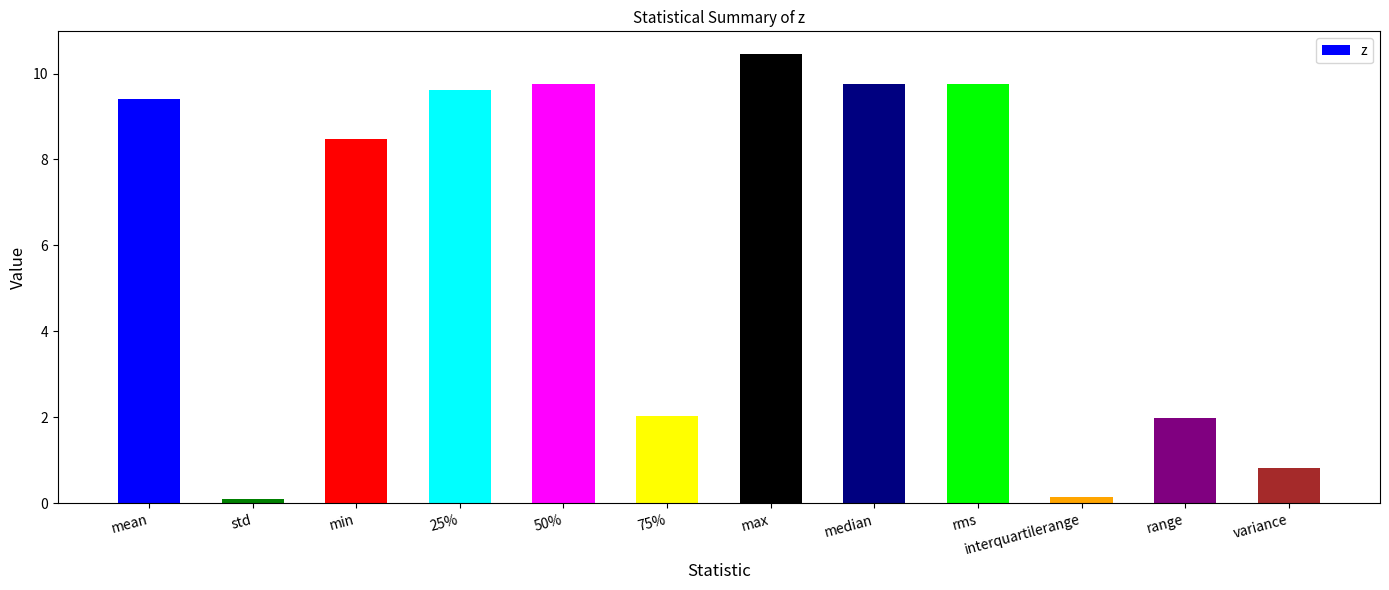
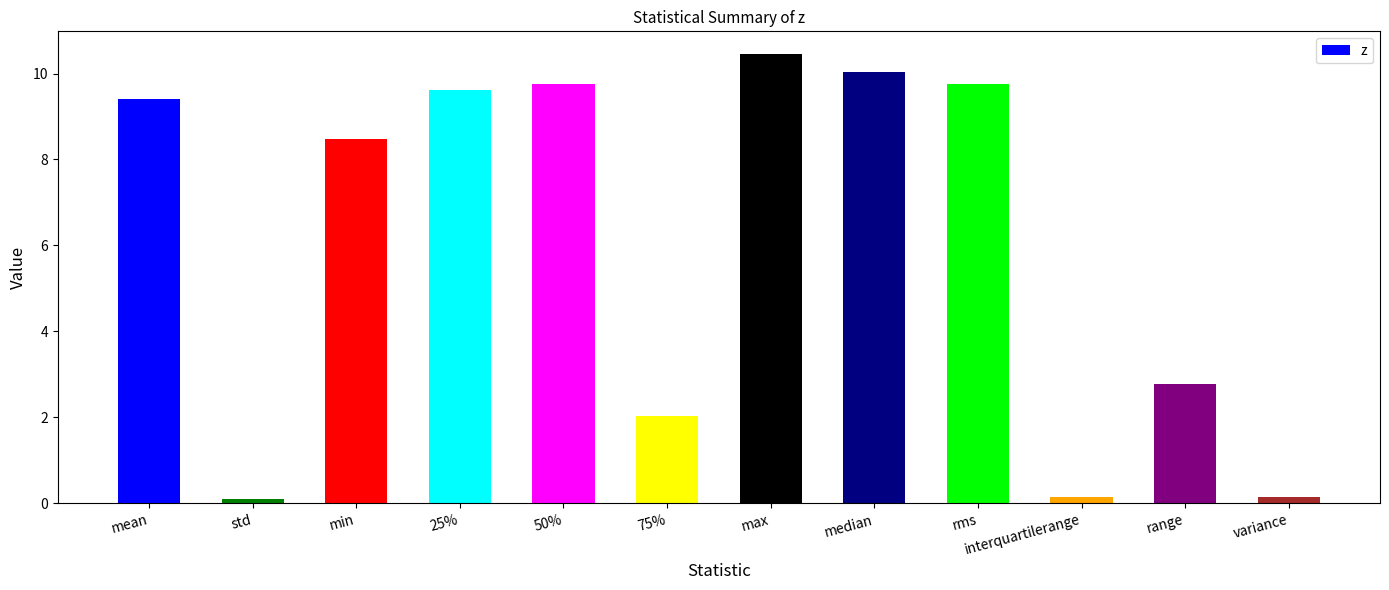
  {
    "mean": 9.4,
    "std": 0.1,
    "min": 8.5,
    "25%": 9.6,
    "50%": 9.8,
    "75%": 2.0,
    "max": 10.5,
-   "median": 9.8,
+   "median": 10.0,
    "rms": 9.8,
    "interquartilerange": 0.1,
-   "range": 2.0,
-   "variance": 0.8
+   "range": 2.8,
+   "variance": 0.1
  }
